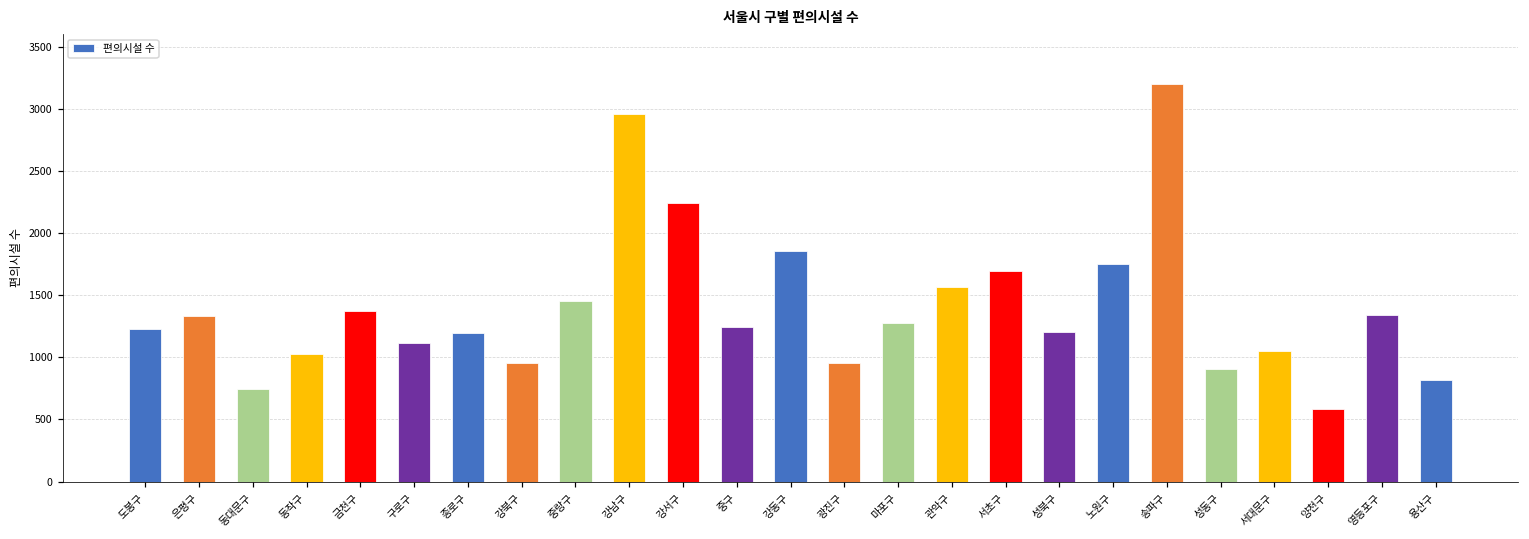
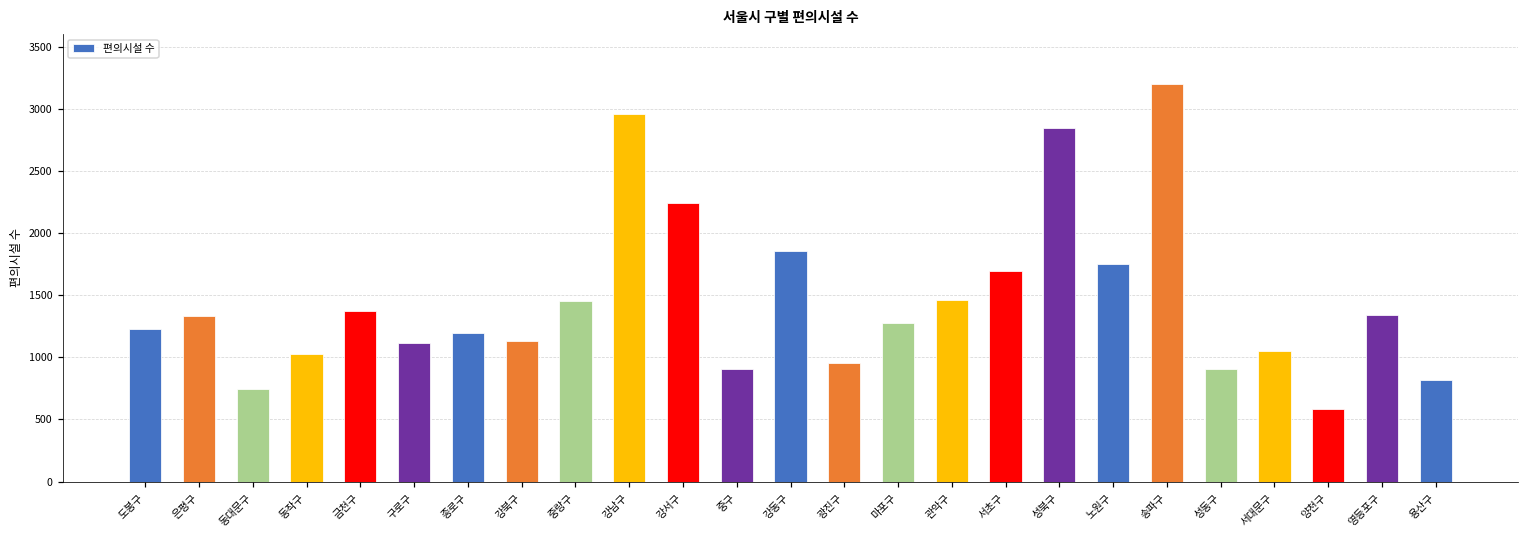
  {
    "도봉구": 1230,
    "은평구": 1330,
    "동대문구": 750,
    "동작구": 1030,
    "금천구": 1380,
    "구로구": 1110,
    "종로구": 1200,
-   "강북구": 950,
+   "강북구": 1130,
    "중랑구": 1450,
    "강남구": 2950,
    "강서구": 2240,
-   "중구": 1240,
+   "중구": 900,
    "강동구": 1860,
    "광진구": 950,
    "마포구": 1270,
-   "관악구": 1560,
+   "관악구": 1460,
    "서초구": 1700,
-   "성북구": 1200,
+   "성북구": 2850,
    "노원구": 1750,
    "송파구": 3200,
    "성동구": 910,
    "서대문구": 1050,
    "양천구": 580,
    "영등포구": 1340,
    "용산구": 810
  }
